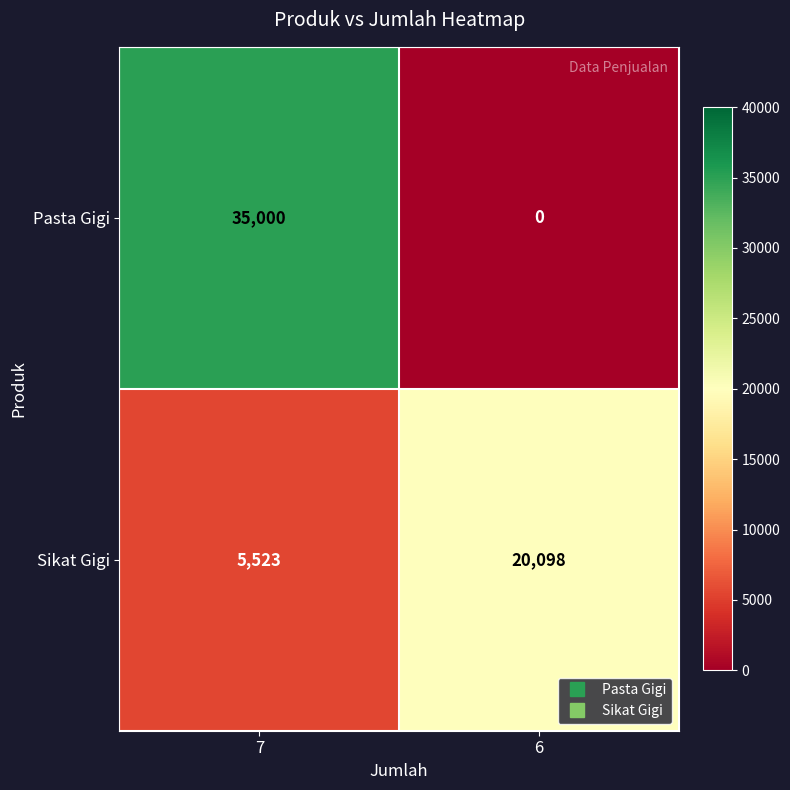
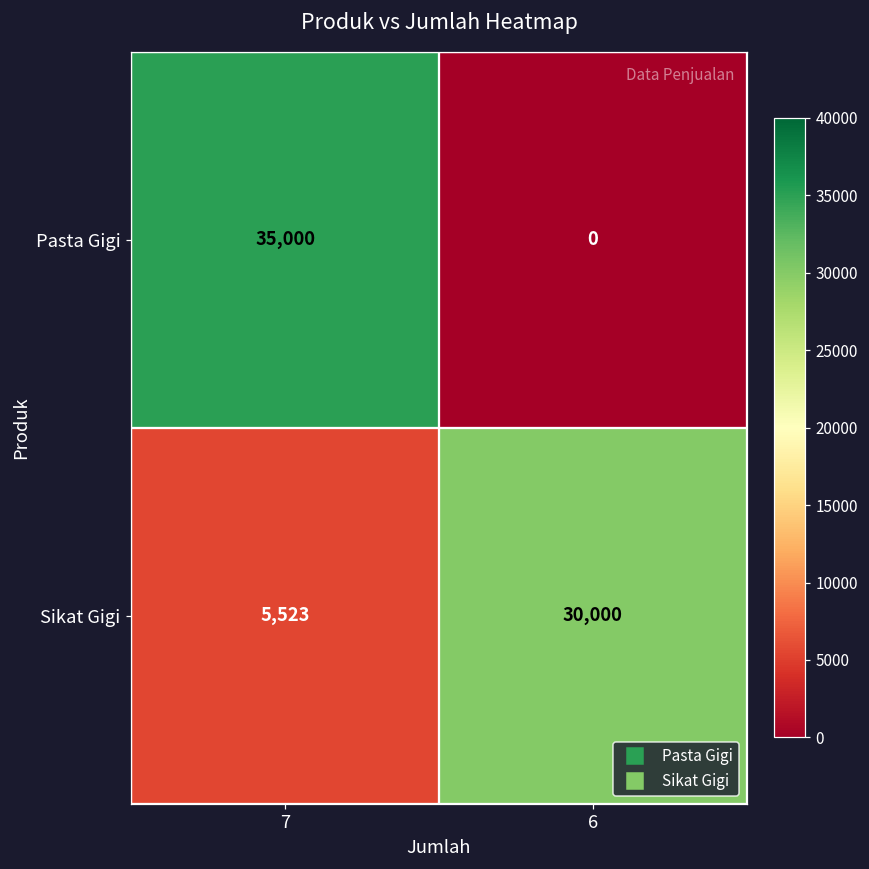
  {
    "Pasta Gigi": {
      "7": "35,000"
    },
    "Sikat Gigi": {
      "7": "5,523",
-     "6": "20,098"
+     "6": "30,000"
    }
  }
